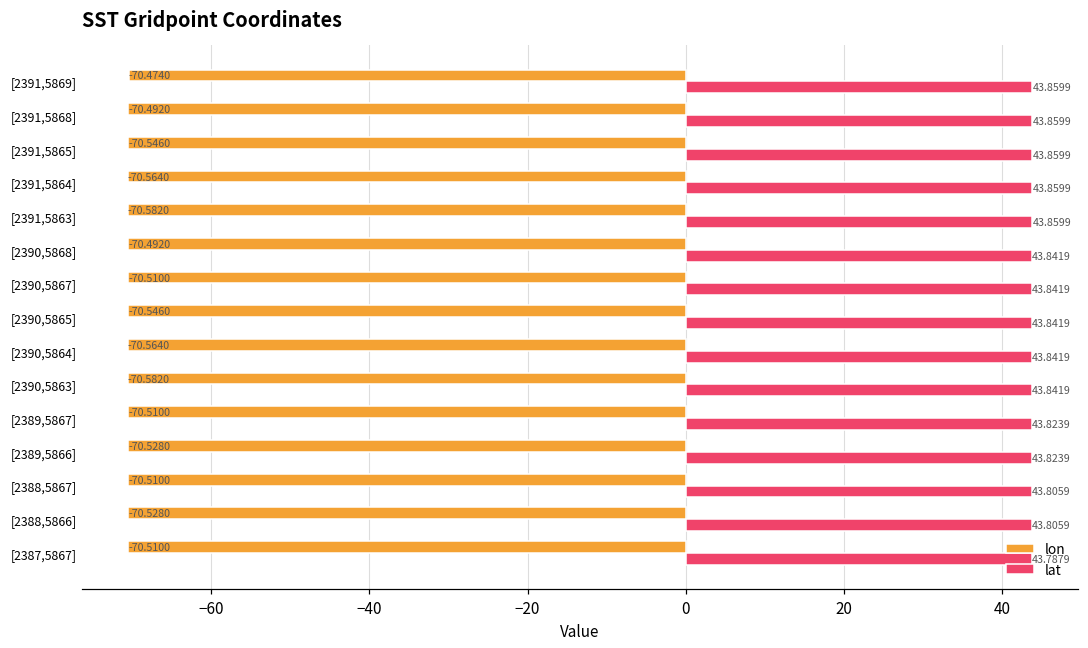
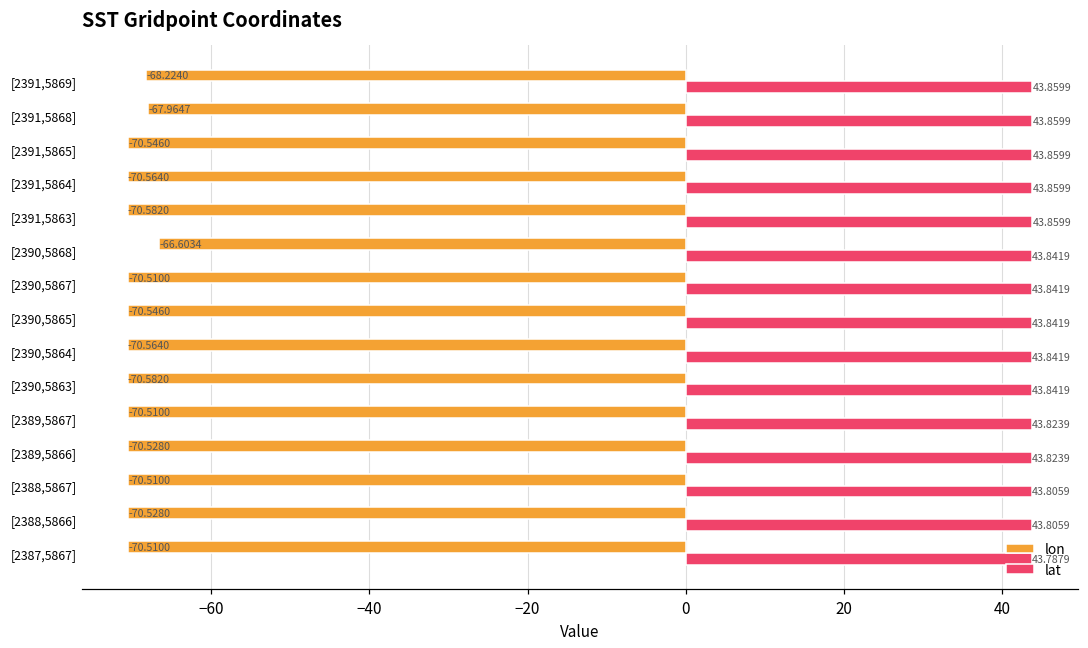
  {
    "lon": {
-     "[2391,5869]": -70.4740,
-     "[2391,5868]": -70.4920,
+     "[2391,5869]": -68.2240,
+     "[2391,5868]": -67.9647,
      "[2391,5865]": -70.5460,
      "[2391,5864]": -70.5640,
      "[2391,5863]": -70.5820,
-     "[2390,5868]": -70.4920,
+     "[2390,5868]": -66.6034,
      "[2390,5867]": -70.5100,
      "[2390,5865]": -70.5460,
      "[2390,5864]": -70.5640,
      "[2390,5863]": -70.5820,
      "[2389,5867]": -70.5100,
      "[2389,5866]": -70.5280,
      "[2388,5867]": -70.5100,
      "[2388,5866]": -70.5280,
      "[2387,5867]": -70.5100
    },
    "lat": {
      "[2391,5869]": 43.8599,
      "[2391,5868]": 43.8599,
      "[2391,5865]": 43.8599,
      "[2391,5864]": 43.8599,
      "[2391,5863]": 43.8599,
      "[2390,5868]": 43.8419,
      "[2390,5867]": 43.8419,
      "[2390,5865]": 43.8419,
      "[2390,5864]": 43.8419,
      "[2390,5863]": 43.8419,
      "[2389,5867]": 43.8239,
      "[2389,5866]": 43.8239,
      "[2388,5867]": 43.8059,
      "[2388,5866]": 43.8059,
      "[2387,5867]": 43.7879
    }
  }
